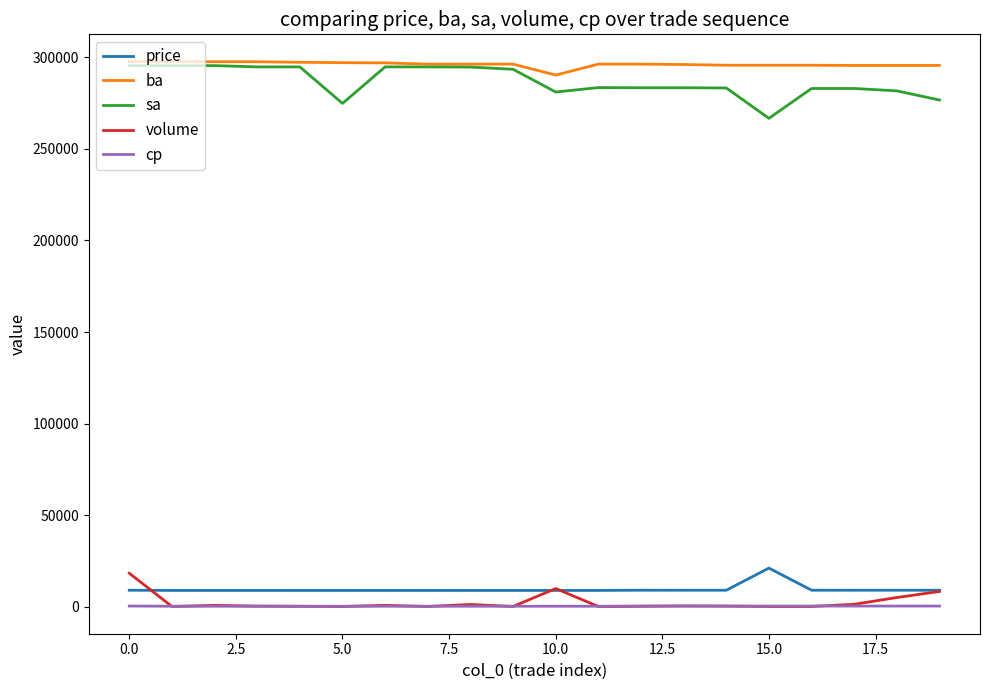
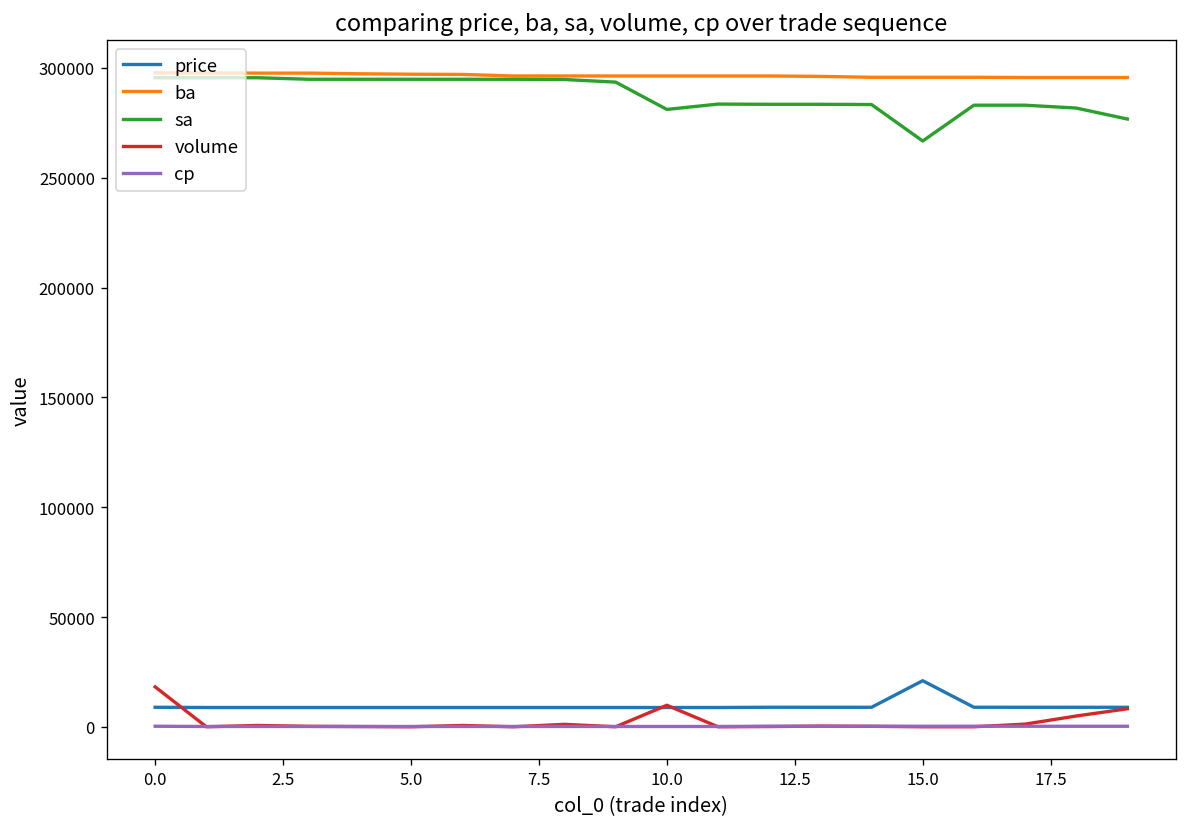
  {
    "price": {
      "0.0": 9000,
      "5.0": 9000,
      "15.0": 21000
    },
    "ba": {
      "5.0": 297000,
-     "10.0": 290000,
+     "10.0": 296000,
      "15.0": 296000
    },
    "sa": {
-     "5.0": 275000,
+     "5.0": 295000,
      "10.0": 281000,
      "15.0": 267000
    },
    "volume": {
      "0.0": 18000
    },
    "cp": {
      "0.0": 0,
      "10.0": 0
    }
  }
